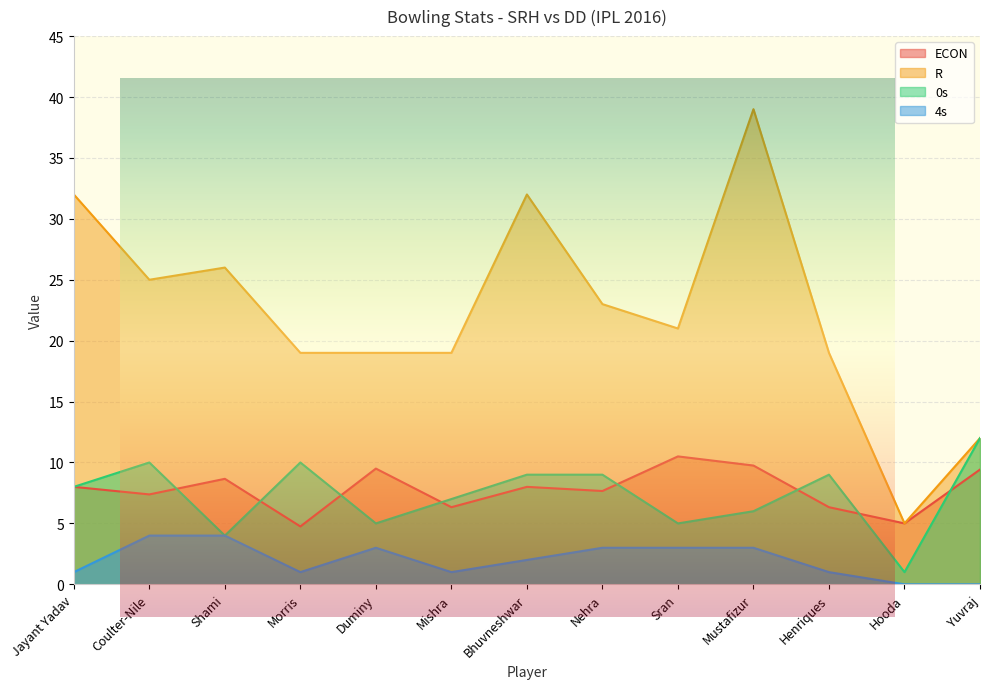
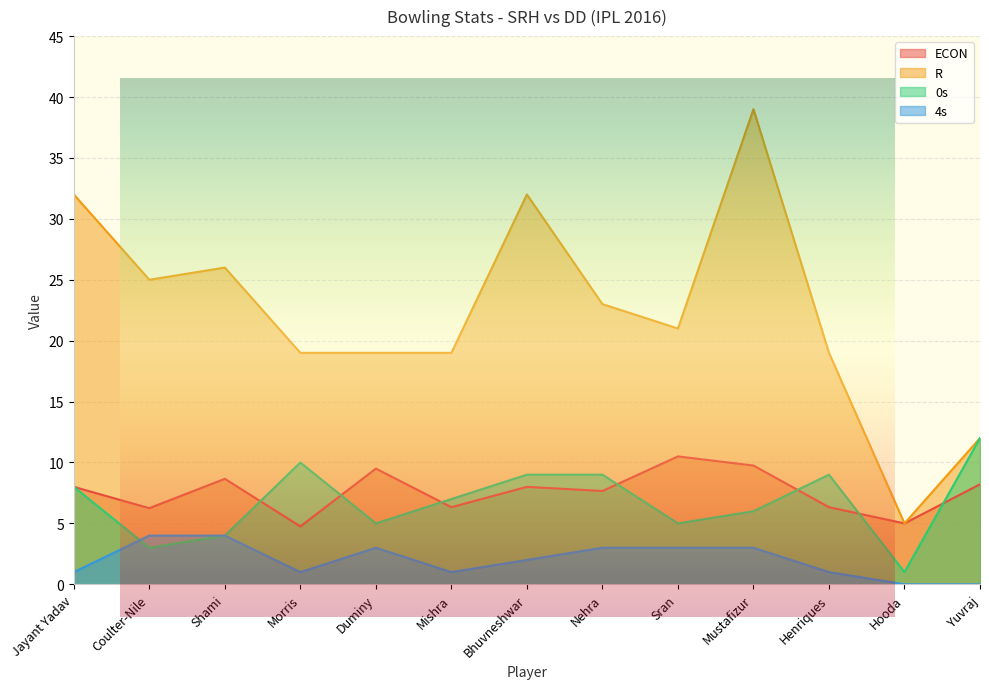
  {
    "Bowling Stats - SRH vs DD (IPL 2016)": {
      "ECON": {
-       "Coulter-Nile": 7.4,
-       "Yuvraj": 9.4
+       "Coulter-Nile": 6.3,
+       "Yuvraj": 8.2
      },
      "R": {
        "Jayant Yadav": 32.0,
        "Coulter-Nile": 25.0
      },
      "0s": {
-       "Coulter-Nile": 10
+       "Coulter-Nile": 3
      },
      "4s": {
        "Jayant Yadav": 1.0,
        "Coulter-Nile": 4.0,
        "Yuvraj": 0.0
      }
    }
  }
